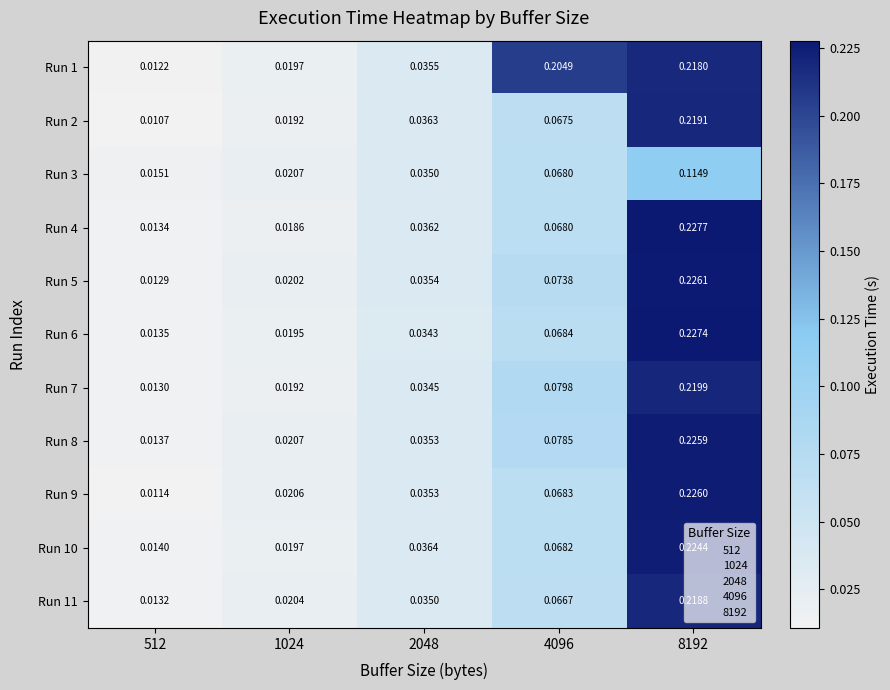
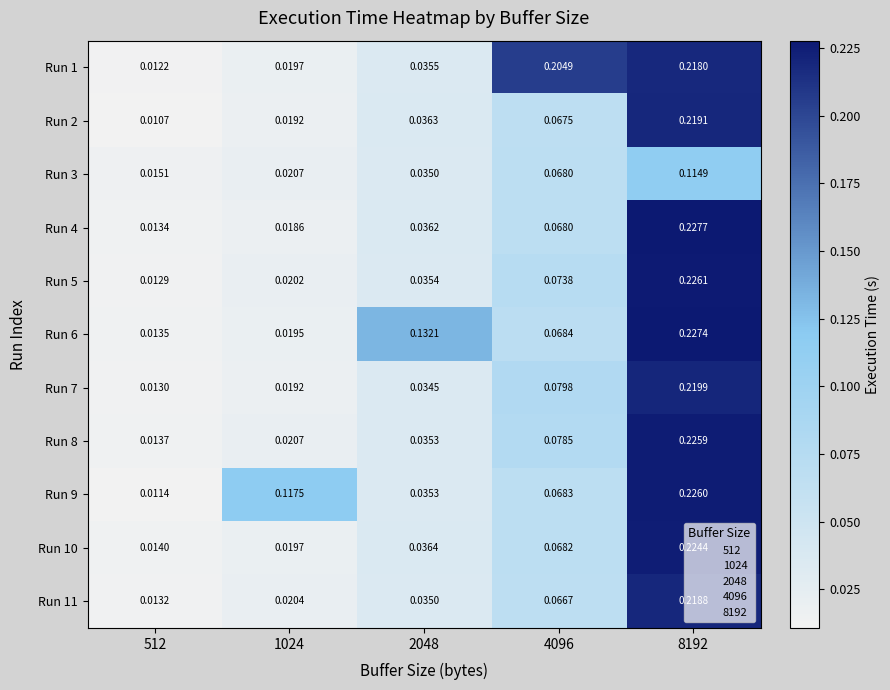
  {
    "Run 1": {
      "512": 0.0122,
      "1024": 0.0197,
      "2048": 0.0355,
      "4096": 0.2049,
      "8192": 0.2180
    },
    "Run 2": {
      "512": 0.0107,
      "1024": 0.0192,
      "2048": 0.0363,
      "4096": 0.0675,
      "8192": 0.2191
    },
    "Run 3": {
      "512": 0.0151,
      "1024": 0.0207,
      "2048": 0.0350,
      "4096": 0.0680,
      "8192": 0.1149
    },
    "Run 4": {
      "512": 0.0134,
      "1024": 0.0186,
      "2048": 0.0362,
      "4096": 0.0680,
      "8192": 0.2277
    },
    "Run 5": {
      "512": 0.0129,
      "1024": 0.0202,
      "2048": 0.0354,
      "4096": 0.0738,
      "8192": 0.2261
    },
    "Run 6": {
      "512": 0.0135,
      "1024": 0.0195,
-     "2048": 0.0343,
+     "2048": 0.1321,
      "4096": 0.0684,
      "8192": 0.2274
    },
    "Run 7": {
      "512": 0.0130,
      "1024": 0.0192,
      "2048": 0.0345,
      "4096": 0.0798,
      "8192": 0.2199
    },
    "Run 8": {
      "512": 0.0137,
      "1024": 0.0207,
      "2048": 0.0353,
      "4096": 0.0785,
      "8192": 0.2259
    },
    "Run 9": {
      "512": 0.0114,
-     "1024": 0.0206,
+     "1024": 0.1175,
      "2048": 0.0353,
      "4096": 0.0683,
      "8192": 0.2260
    },
    "Run 10": {
      "512": 0.0140,
      "1024": 0.0197,
      "2048": 0.0364,
      "4096": 0.0682
    },
    "Run 11": {
      "512": 0.0132,
      "1024": 0.0204,
      "2048": 0.0350,
      "4096": 0.0667
    }
  }
